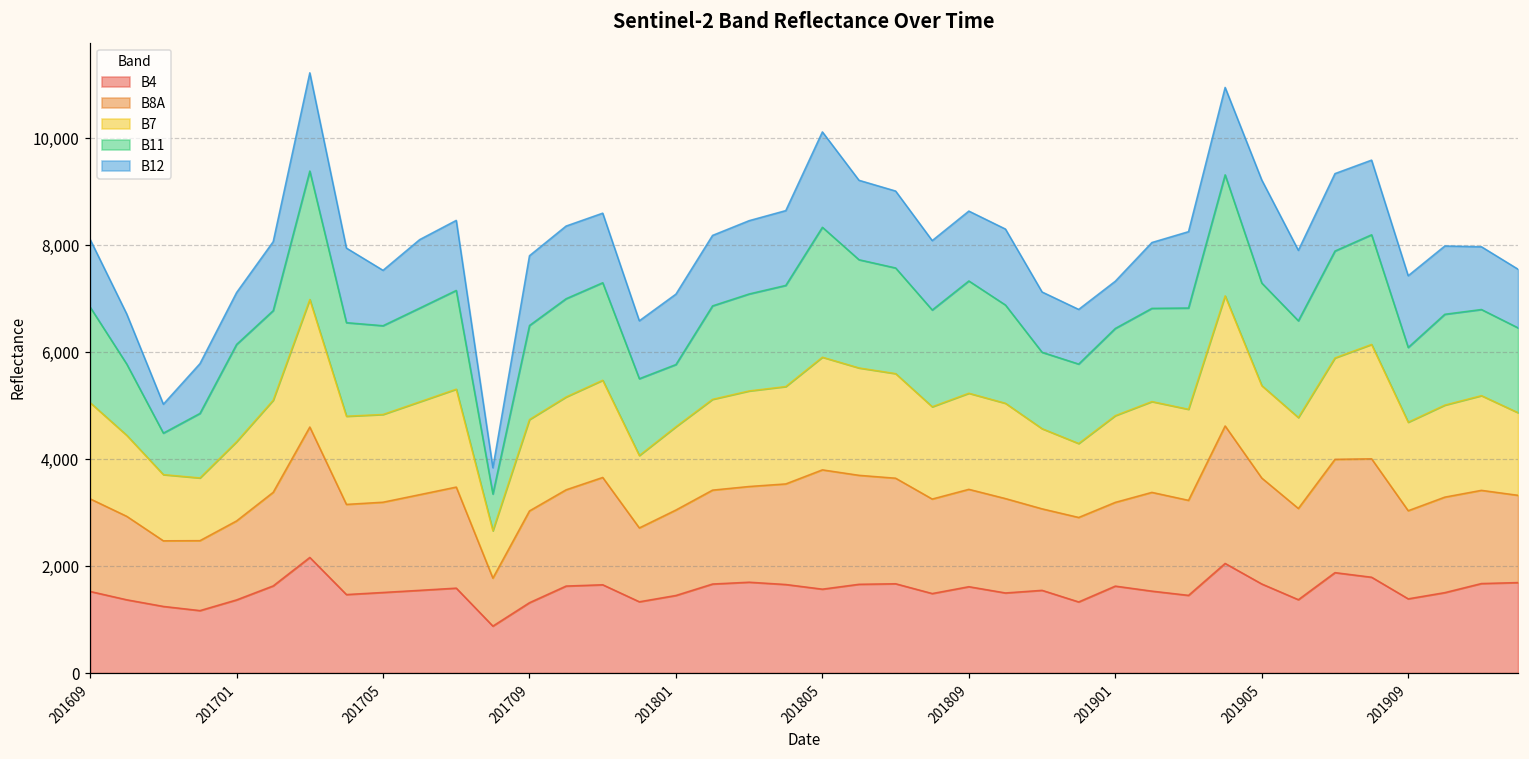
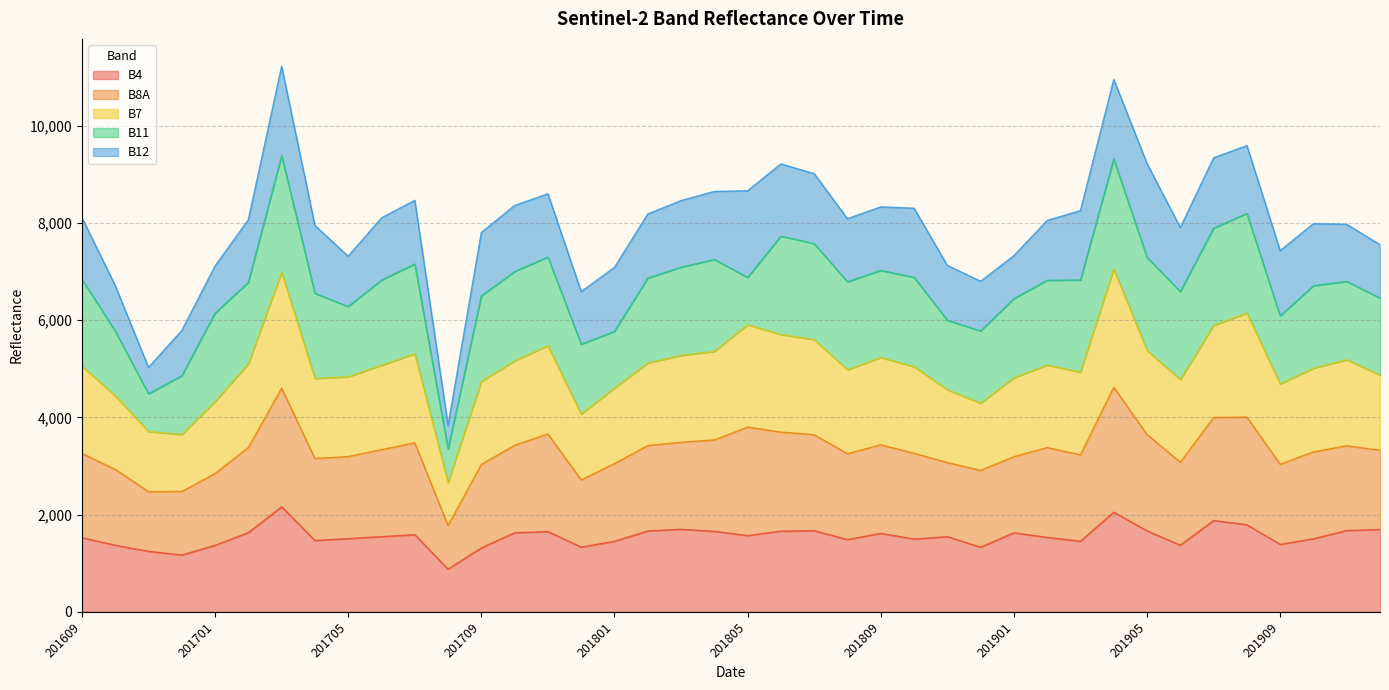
  {
    "B11": {
      "201609": "1,800",
      "201701": "1,800",
-     "201705": "1,700",
+     "201705": "1,400",
      "201709": "1,800",
      "201801": "1,200",
-     "201805": "2,400",
-     "201809": "2,100",
+     "201805": "1,000",
+     "201809": "1,800",
      "201901": "1,600",
      "201905": "1,900",
      "201909": "1,400"
    },
    "B12": {
      "201609": "1,300",
      "201701": "1,000",
      "201705": "1,000",
      "201709": "1,300",
      "201801": "1,300",
      "201805": "1,800",
      "201809": "1,300",
      "201901": "900",
      "201905": "1,900",
      "201909": "1,300"
    }
  }
